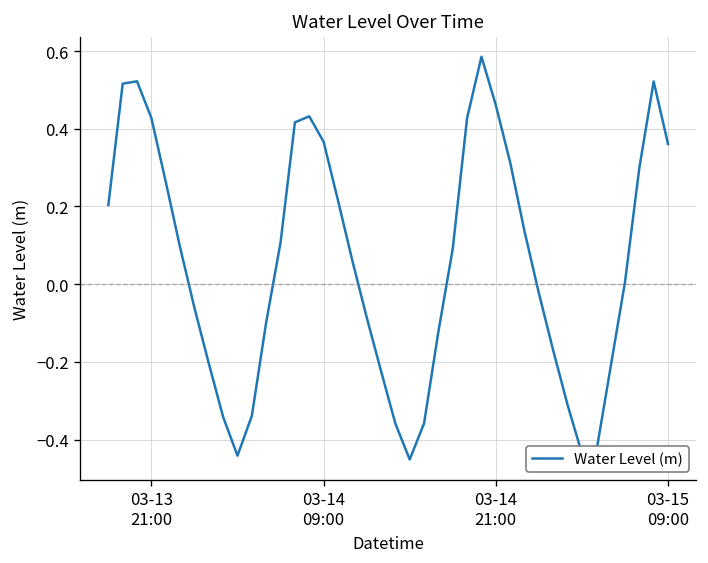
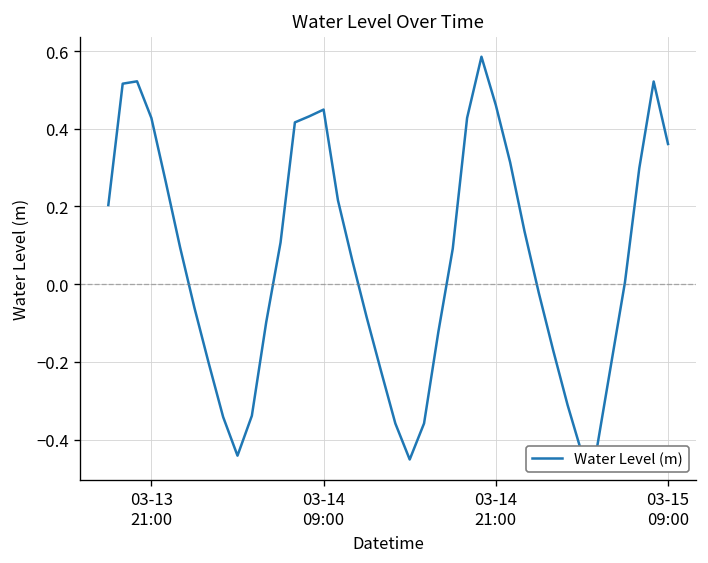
  {
    "03-13 21:00": 0.43,
-   "03-14 09:00": 0.37,
+   "03-14 09:00": 0.45,
    "03-14 21:00": 0.46,
    "03-15 09:00": 0.36
  }
